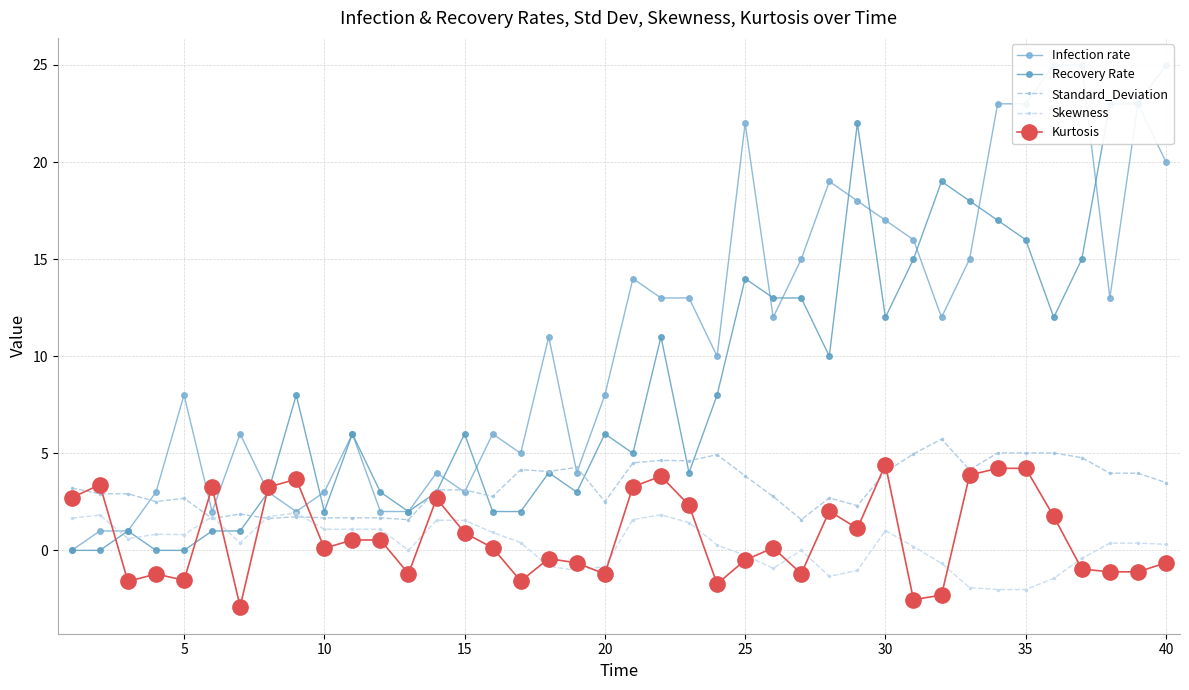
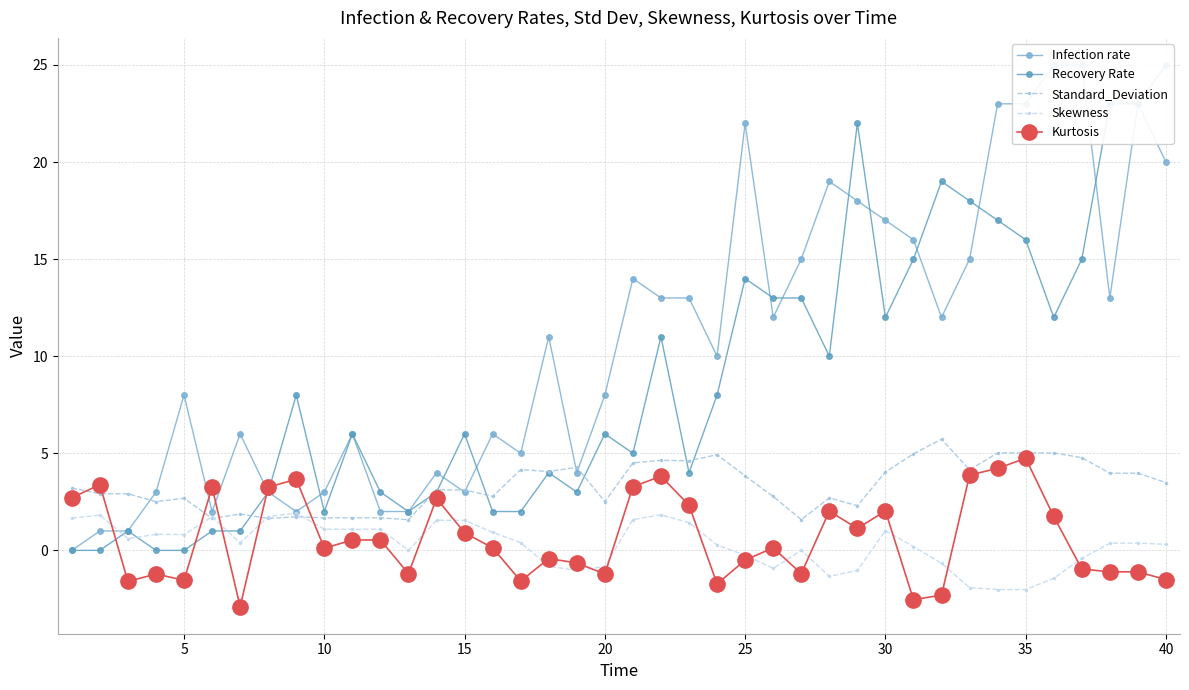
  {
    "Kurtosis": {
      "5": -1.5,
      "10": 0.1,
      "15": 0.9,
      "20": -1.2,
      "25": -0.5,
-     "30": 4.4,
-     "35": 4.2,
-     "40": -0.6
+     "30": 2.0,
+     "35": 4.7,
+     "40": -1.5
    }
  }
